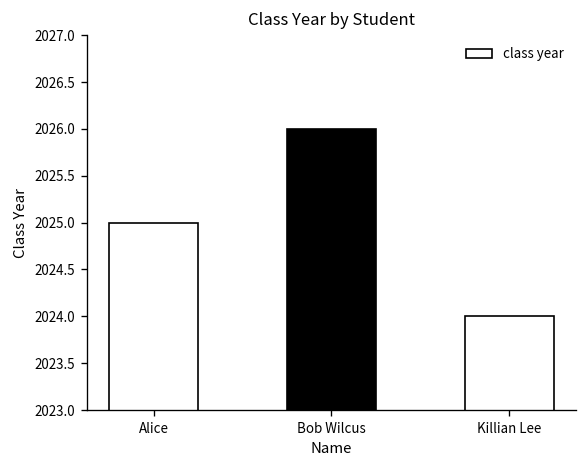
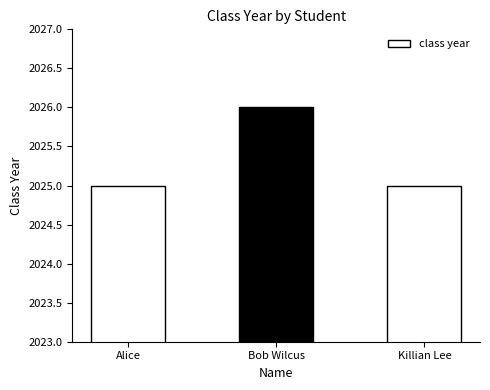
  {
    "Alice": 2025,
    "Bob Wilcus": 2026,
-   "Killian Lee": 2024
+   "Killian Lee": 2025
  }
